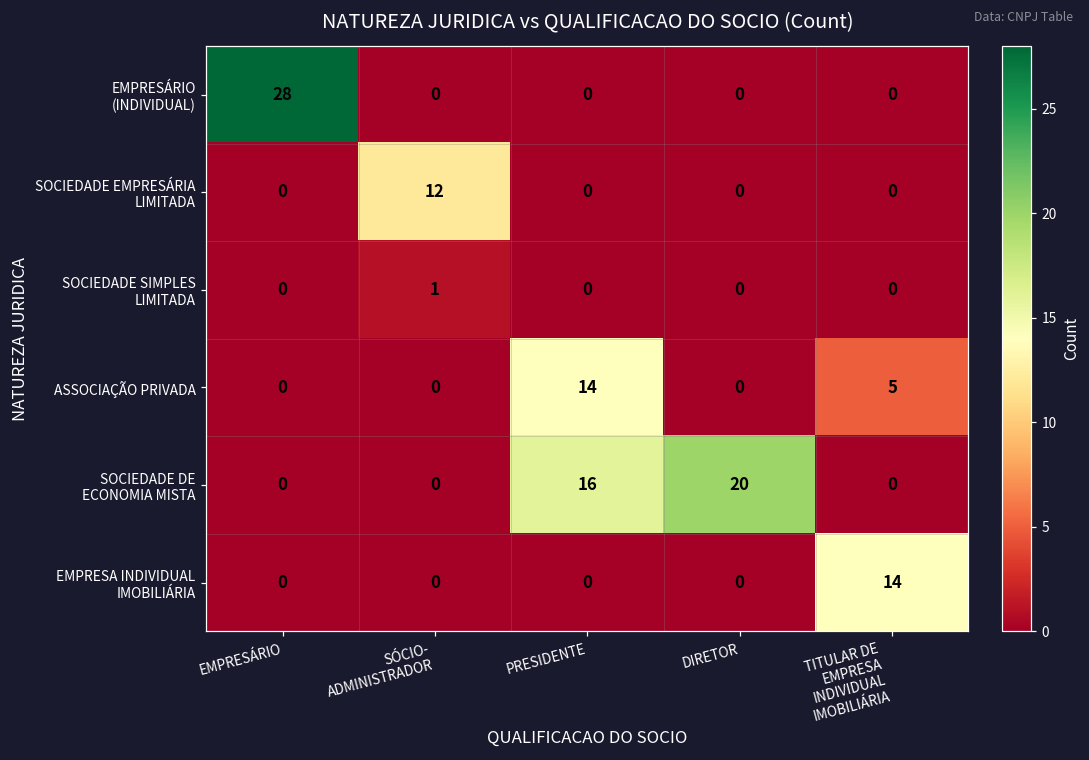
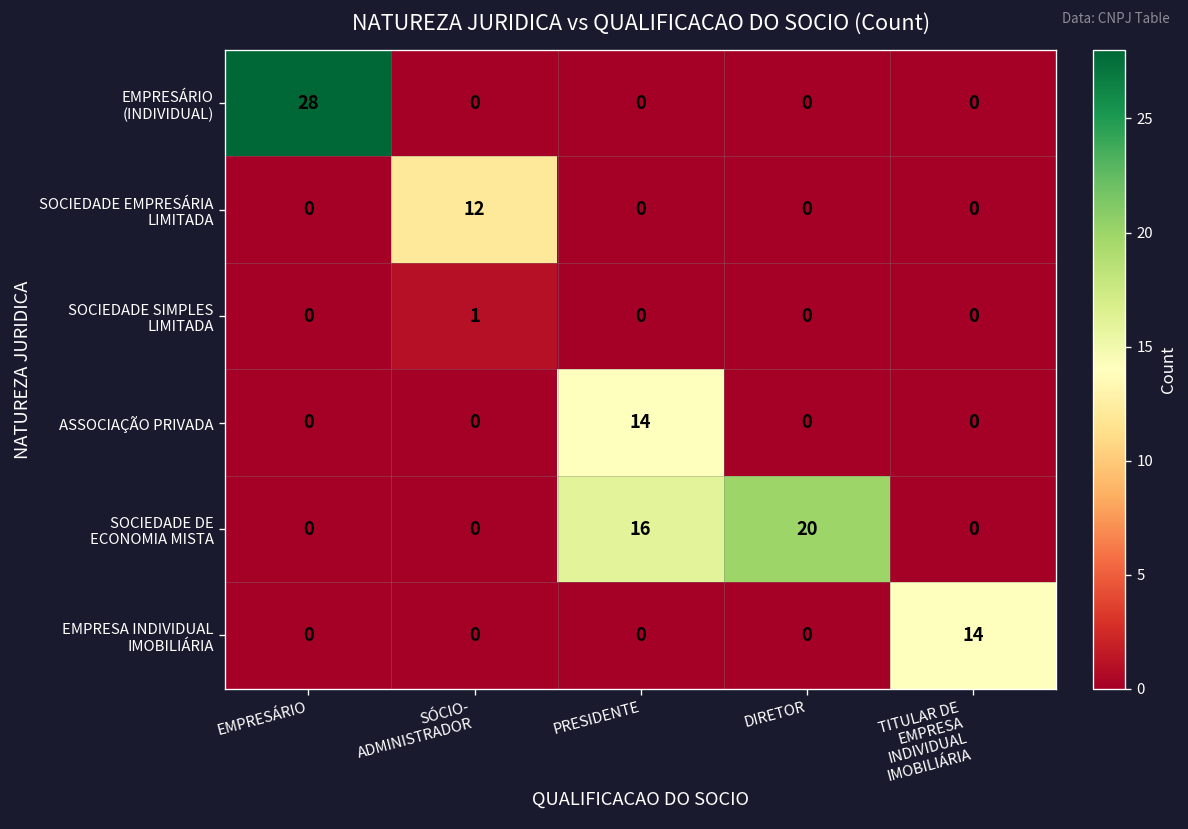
  {
    "EMPRESÁRIO (INDIVIDUAL)": {
      "EMPRESÁRIO": 28,
      "SÓCIO- ADMINISTRADOR": 0,
      "PRESIDENTE": 0,
      "DIRETOR": 0,
      "TITULAR DE EMPRESA INDIVIDUAL IMOBILIÁRIA": 0
    },
    "SOCIEDADE EMPRESÁRIA LIMITADA": {
      "EMPRESÁRIO": 0,
      "SÓCIO- ADMINISTRADOR": 12,
      "PRESIDENTE": 0,
      "DIRETOR": 0,
      "TITULAR DE EMPRESA INDIVIDUAL IMOBILIÁRIA": 0
    },
    "SOCIEDADE SIMPLES LIMITADA": {
      "EMPRESÁRIO": 0,
      "SÓCIO- ADMINISTRADOR": 1,
      "PRESIDENTE": 0,
      "DIRETOR": 0,
      "TITULAR DE EMPRESA INDIVIDUAL IMOBILIÁRIA": 0
    },
    "ASSOCIAÇÃO PRIVADA": {
      "EMPRESÁRIO": 0,
      "SÓCIO- ADMINISTRADOR": 0,
      "PRESIDENTE": 14,
      "DIRETOR": 0,
-     "TITULAR DE EMPRESA INDIVIDUAL IMOBILIÁRIA": 5
+     "TITULAR DE EMPRESA INDIVIDUAL IMOBILIÁRIA": 0
    },
    "SOCIEDADE DE ECONOMIA MISTA": {
      "EMPRESÁRIO": 0,
      "SÓCIO- ADMINISTRADOR": 0,
      "PRESIDENTE": 16,
      "DIRETOR": 20,
      "TITULAR DE EMPRESA INDIVIDUAL IMOBILIÁRIA": 0
    },
    "EMPRESA INDIVIDUAL IMOBILIÁRIA": {
      "EMPRESÁRIO": 0,
      "SÓCIO- ADMINISTRADOR": 0,
      "PRESIDENTE": 0,
      "DIRETOR": 0,
      "TITULAR DE EMPRESA INDIVIDUAL IMOBILIÁRIA": 14
    }
  }
